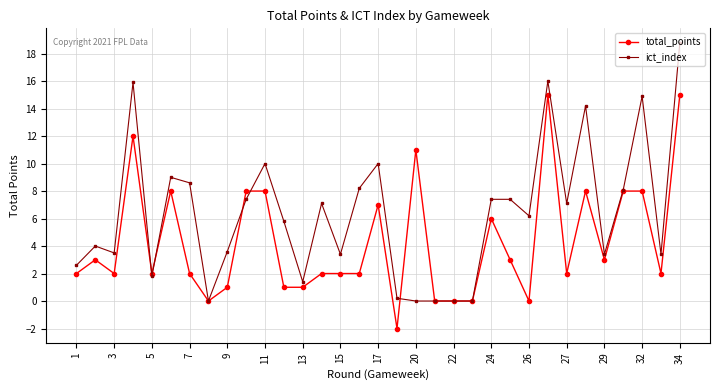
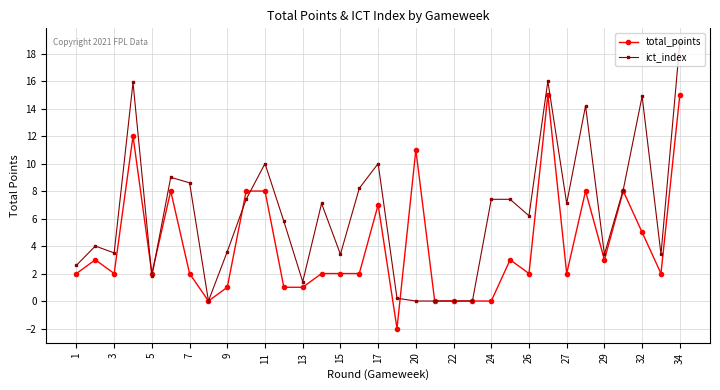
  {
    "total_points": {
      "20": 11,
-     "24": 6,
-     "26": 0,
-     "32": 8,
+     "24": 0,
+     "26": 2,
+     "32": 5,
      "34": 15
    },
    "ict_index": {
      "20": 0,
      "24": 7.4,
      "26": 6.2,
      "32": 15
    }
  }
